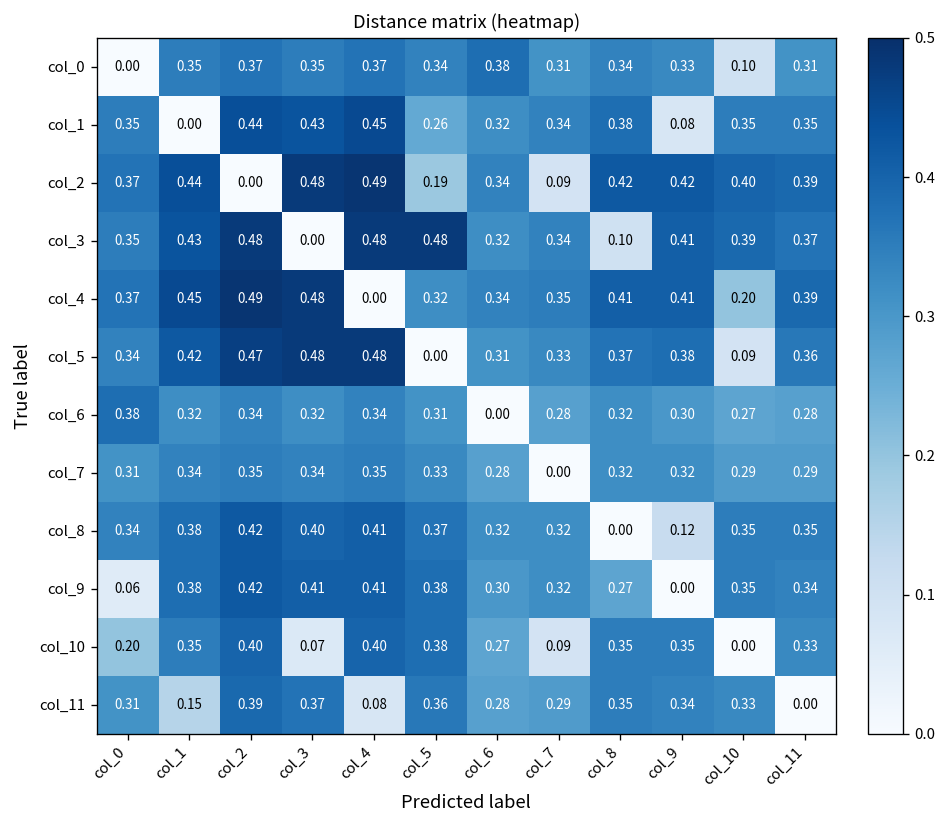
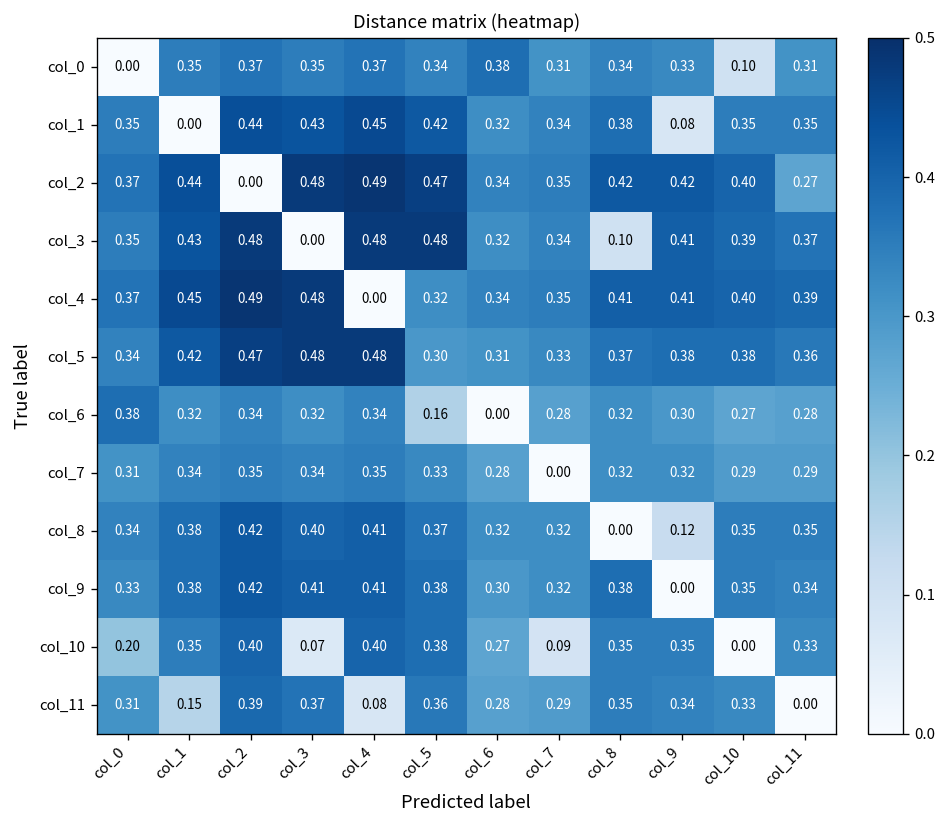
  {
    "col_0": {
      "col_0": 0.00,
      "col_1": 0.35,
      "col_2": 0.37,
      "col_3": 0.35,
      "col_4": 0.37,
      "col_5": 0.34,
      "col_6": 0.38,
      "col_7": 0.31,
      "col_8": 0.34,
      "col_9": 0.33,
      "col_10": 0.10,
      "col_11": 0.31
    },
    "col_1": {
      "col_0": 0.35,
      "col_1": 0.00,
      "col_2": 0.44,
      "col_3": 0.43,
      "col_4": 0.45,
-     "col_5": 0.26,
+     "col_5": 0.42,
      "col_6": 0.32,
      "col_7": 0.34,
      "col_8": 0.38,
      "col_9": 0.08,
      "col_10": 0.35,
      "col_11": 0.35
    },
    "col_2": {
      "col_0": 0.37,
      "col_1": 0.44,
      "col_2": 0.00,
      "col_3": 0.48,
      "col_4": 0.49,
-     "col_5": 0.19,
+     "col_5": 0.47,
      "col_6": 0.34,
-     "col_7": 0.09,
+     "col_7": 0.35,
      "col_8": 0.42,
      "col_9": 0.42,
      "col_10": 0.40,
-     "col_11": 0.39
+     "col_11": 0.27
    },
    "col_3": {
      "col_0": 0.35,
      "col_1": 0.43,
      "col_2": 0.48,
      "col_3": 0.00,
      "col_4": 0.48,
      "col_5": 0.48,
      "col_6": 0.32,
      "col_7": 0.34,
      "col_8": 0.10,
      "col_9": 0.41,
      "col_10": 0.39,
      "col_11": 0.37
    },
    "col_4": {
      "col_0": 0.37,
      "col_1": 0.45,
      "col_2": 0.49,
      "col_3": 0.48,
      "col_4": 0.00,
      "col_5": 0.32,
      "col_6": 0.34,
      "col_7": 0.35,
      "col_8": 0.41,
      "col_9": 0.41,
-     "col_10": 0.20,
+     "col_10": 0.40,
      "col_11": 0.39
    },
    "col_5": {
      "col_0": 0.34,
      "col_1": 0.42,
      "col_2": 0.47,
      "col_3": 0.48,
      "col_4": 0.48,
-     "col_5": 0.00,
+     "col_5": 0.30,
      "col_6": 0.31,
      "col_7": 0.33,
      "col_8": 0.37,
      "col_9": 0.38,
-     "col_10": 0.09,
+     "col_10": 0.38,
      "col_11": 0.36
    },
    "col_6": {
      "col_0": 0.38,
      "col_1": 0.32,
      "col_2": 0.34,
      "col_3": 0.32,
      "col_4": 0.34,
-     "col_5": 0.31,
+     "col_5": 0.16,
      "col_6": 0.00,
      "col_7": 0.28,
      "col_8": 0.32,
      "col_9": 0.30,
      "col_10": 0.27,
      "col_11": 0.28
    },
    "col_7": {
      "col_0": 0.31,
      "col_1": 0.34,
      "col_2": 0.35,
      "col_3": 0.34,
      "col_4": 0.35,
      "col_5": 0.33,
      "col_6": 0.28,
      "col_7": 0.00,
      "col_8": 0.32,
      "col_9": 0.32,
      "col_10": 0.29,
      "col_11": 0.29
    },
    "col_8": {
      "col_0": 0.34,
      "col_1": 0.38,
      "col_2": 0.42,
      "col_3": 0.40,
      "col_4": 0.41,
      "col_5": 0.37,
      "col_6": 0.32,
      "col_7": 0.32,
      "col_8": 0.00,
      "col_9": 0.12,
      "col_10": 0.35,
      "col_11": 0.35
    },
    "col_9": {
-     "col_0": 0.06,
+     "col_0": 0.33,
      "col_1": 0.38,
      "col_2": 0.42,
      "col_3": 0.41,
      "col_4": 0.41,
      "col_5": 0.38,
      "col_6": 0.30,
      "col_7": 0.32,
-     "col_8": 0.27,
+     "col_8": 0.38,
      "col_9": 0.00,
      "col_10": 0.35,
      "col_11": 0.34
    },
    "col_10": {
      "col_0": 0.20,
      "col_1": 0.35,
      "col_2": 0.40,
      "col_3": 0.07,
      "col_4": 0.40,
      "col_5": 0.38,
      "col_6": 0.27,
      "col_7": 0.09,
      "col_8": 0.35,
      "col_9": 0.35,
      "col_10": 0.00,
      "col_11": 0.33
    },
    "col_11": {
      "col_0": 0.31,
      "col_1": 0.15,
      "col_2": 0.39,
      "col_3": 0.37,
      "col_4": 0.08,
      "col_5": 0.36,
      "col_6": 0.28,
      "col_7": 0.29,
      "col_8": 0.35,
      "col_9": 0.34,
      "col_10": 0.33,
      "col_11": 0.00
    }
  }
